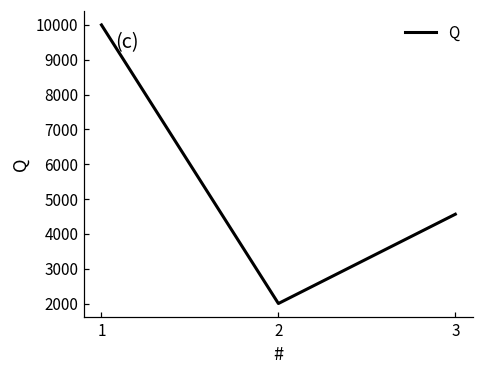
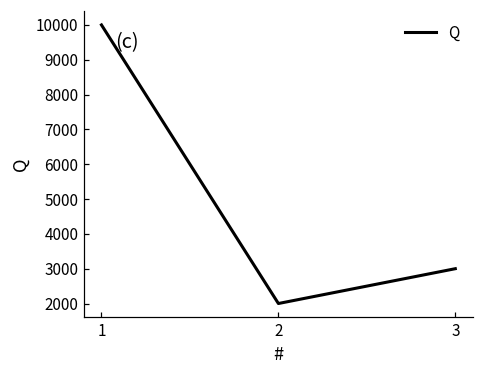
  {
    "1": 10000,
    "2": 2000,
-   "3": 4600
+   "3": 3000
  }
